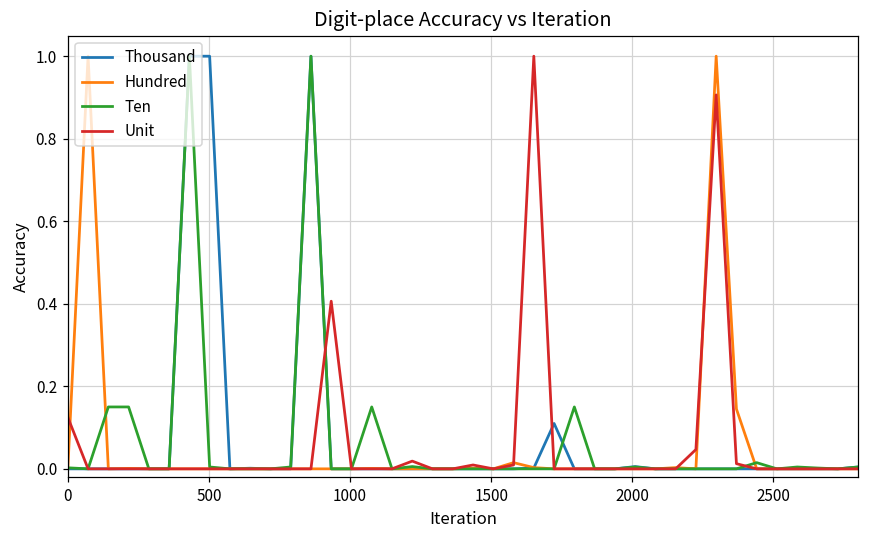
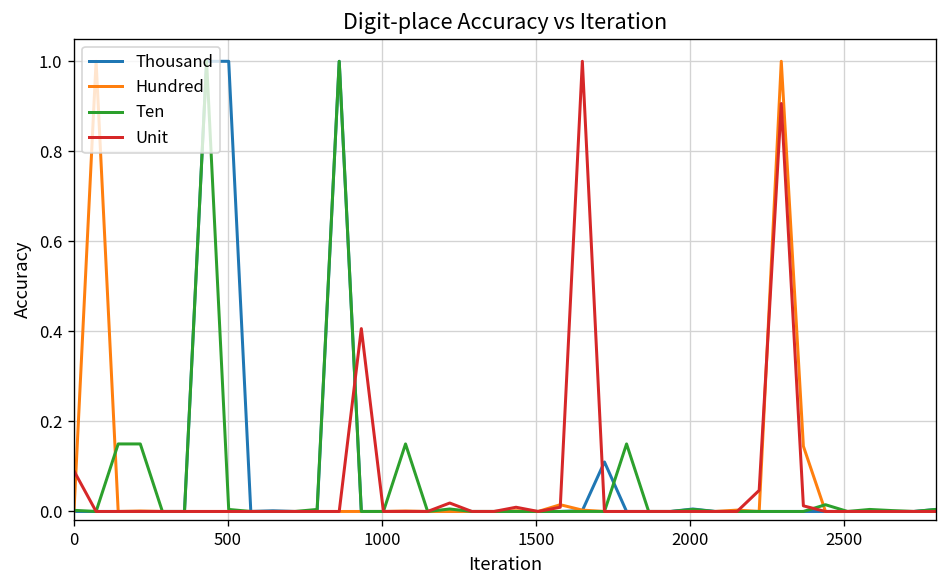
  {
    "Unit": {
-     "0": 0.13
+     "0": 0.09
    }
  }
